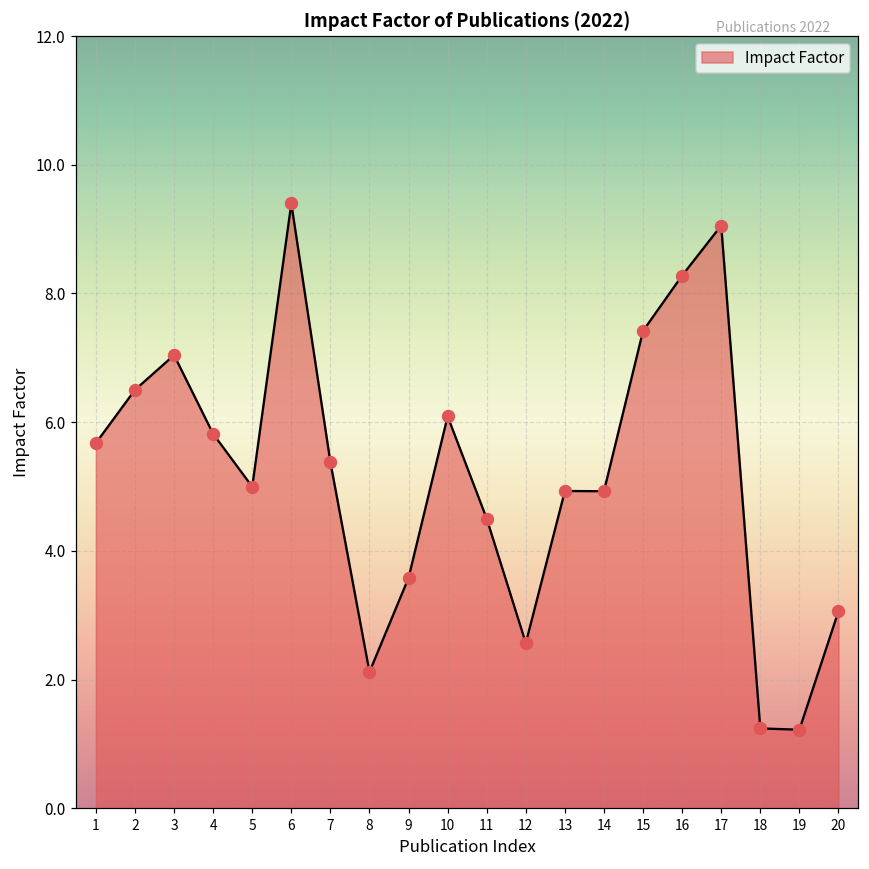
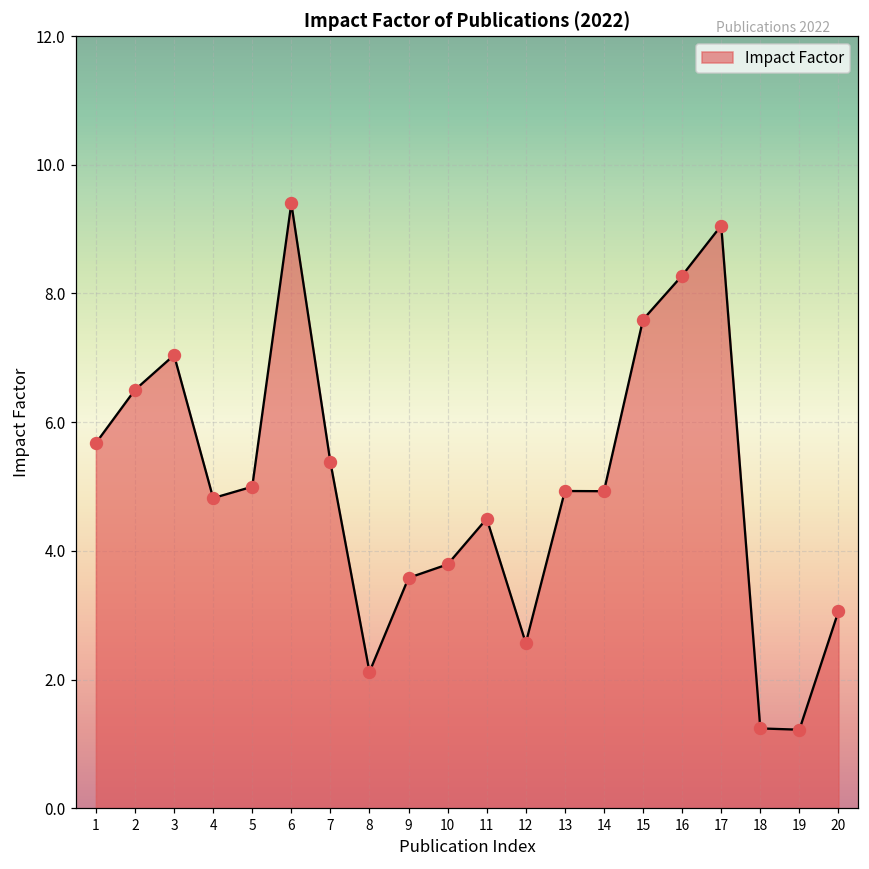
  {
    "1": 5.7,
    "2": 6.5,
    "3": 7.0,
-   "4": 5.8,
+   "4": 4.8,
    "5": 5.0,
    "6": 9.4,
    "7": 5.4,
    "8": 2.1,
    "9": 3.6,
-   "10": 6.1,
+   "10": 3.8,
    "11": 4.5,
    "12": 2.6,
    "13": 4.9,
    "14": 4.9,
-   "15": 7.4,
+   "15": 7.6,
    "16": 8.3,
    "17": 9.1,
    "18": 1.2,
    "19": 1.2,
    "20": 3.1
  }
